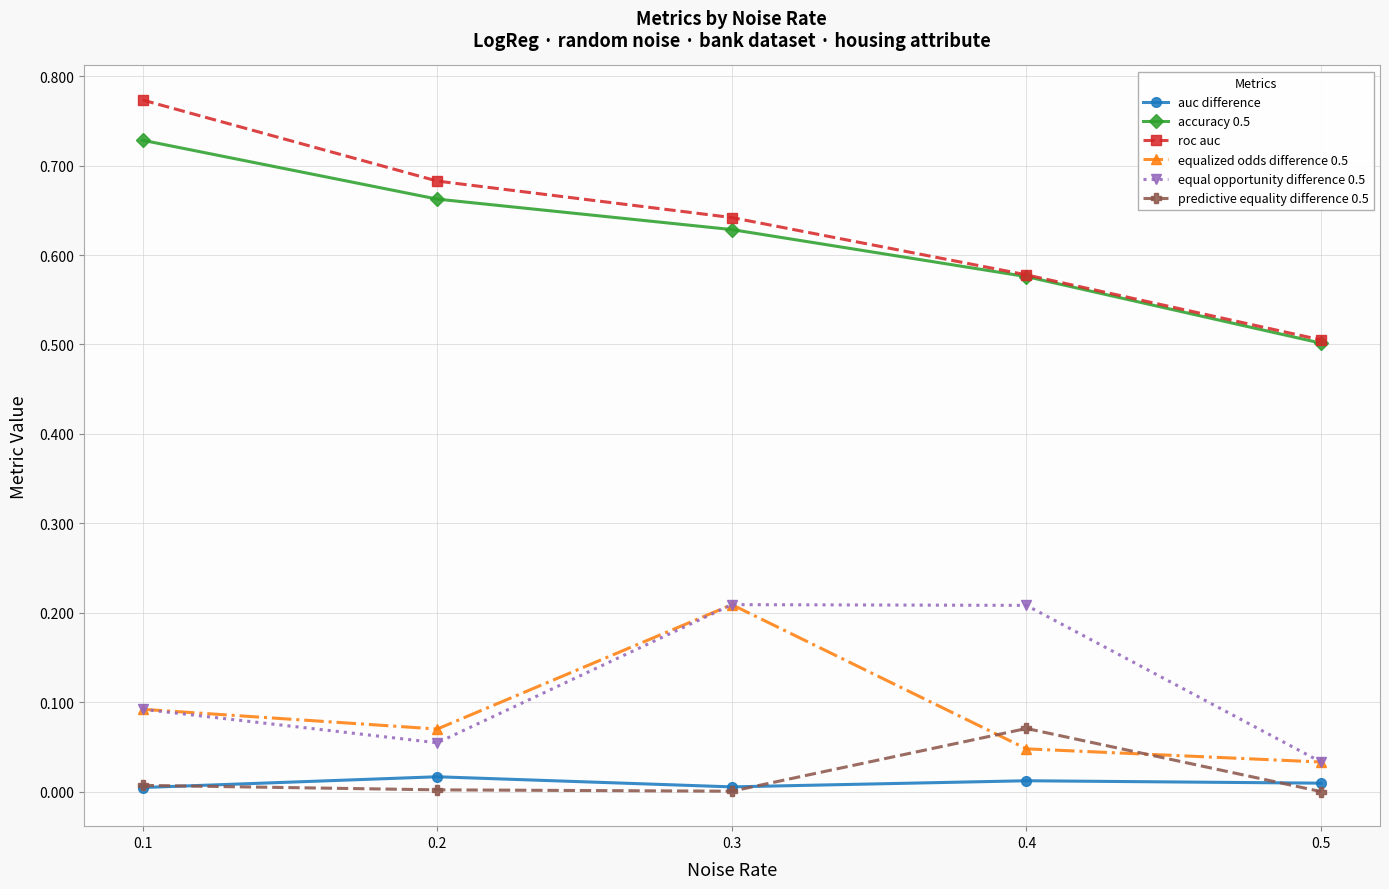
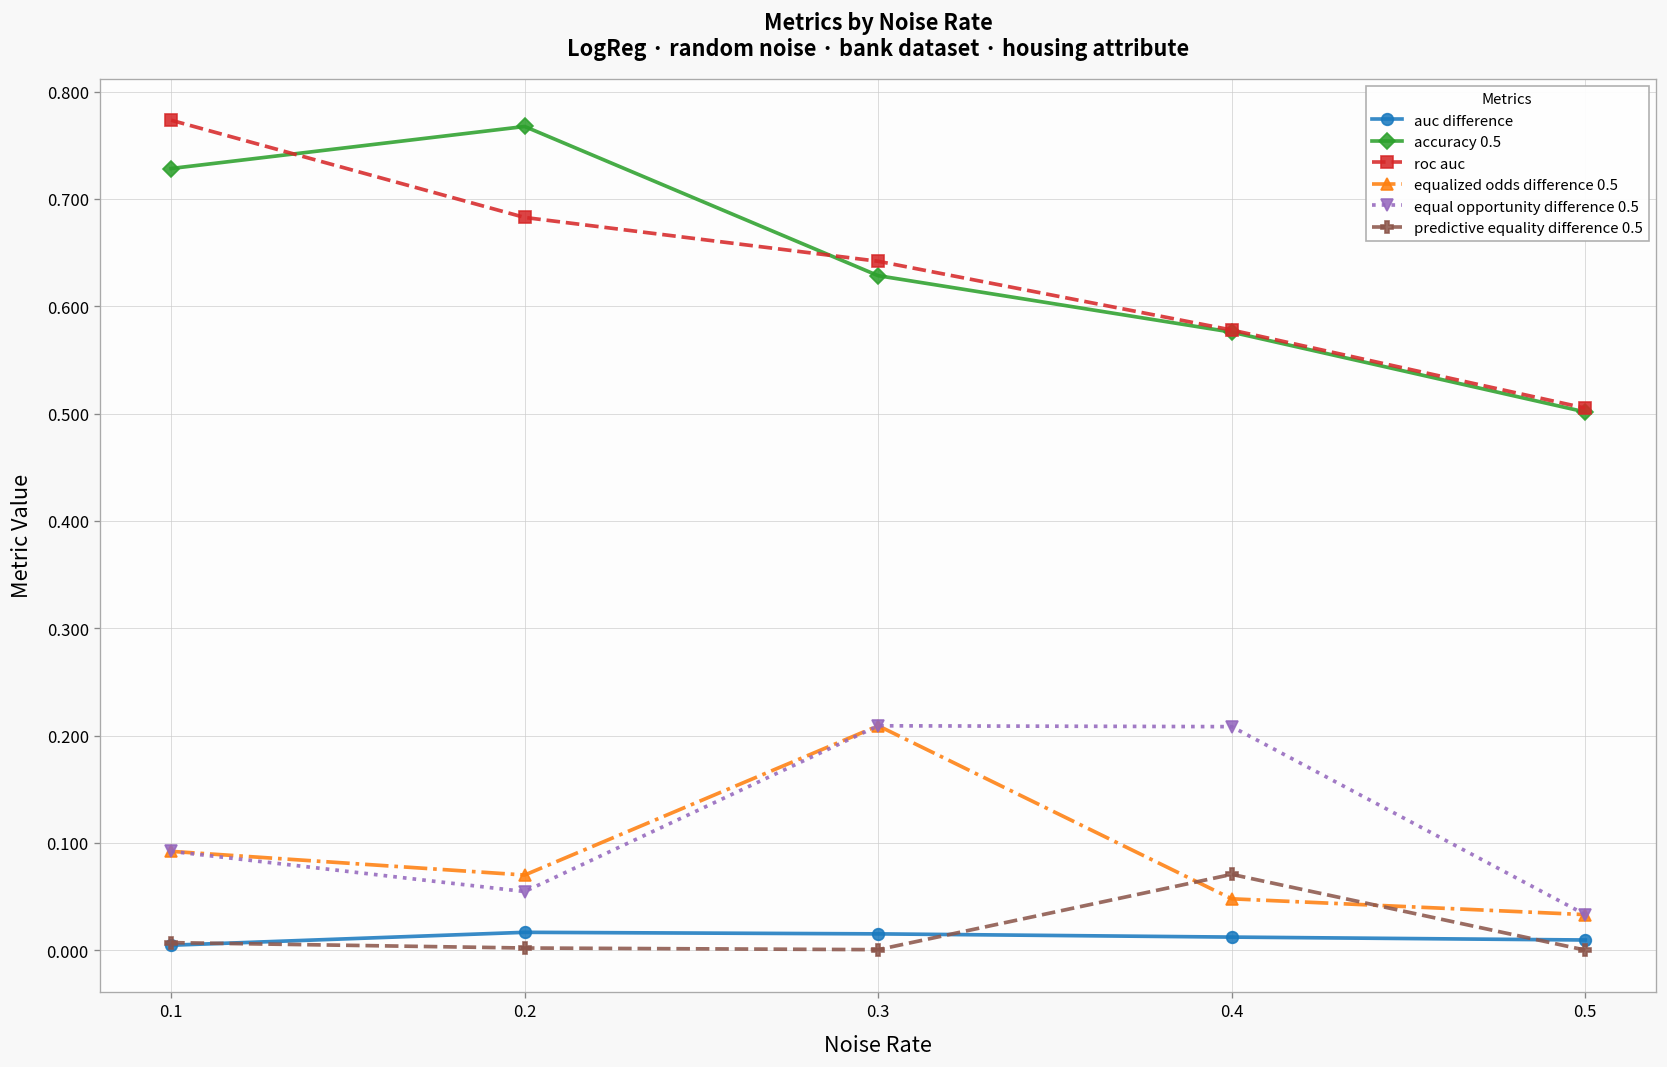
  {
    "auc difference": {
      "0.2": 0.02,
-     "0.3": 0.01,
+     "0.3": 0.02,
      "0.4": 0.01,
      "0.5": 0.01
    },
    "accuracy 0.5": {
      "0.1": 0.73,
-     "0.2": 0.66,
+     "0.2": 0.77,
      "0.3": 0.63,
      "0.5": 0.50
    },
    "roc auc": {
      "0.1": 0.77,
      "0.2": 0.68,
      "0.3": 0.64,
      "0.5": 0.51
    },
    "equalized odds difference 0.5": {
      "0.2": 0.07,
      "0.4": 0.05
    },
    "equal opportunity difference 0.5": {
      "0.2": 0.05,
      "0.4": 0.21
    },
    "predictive equality difference 0.5": {
      "0.2": 0.00,
      "0.3": 0.00,
      "0.4": 0.07,
      "0.5": 0.00
    }
  }
